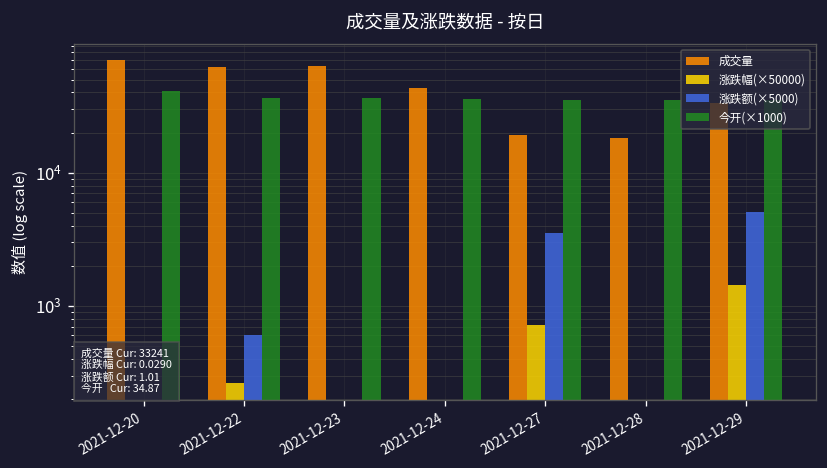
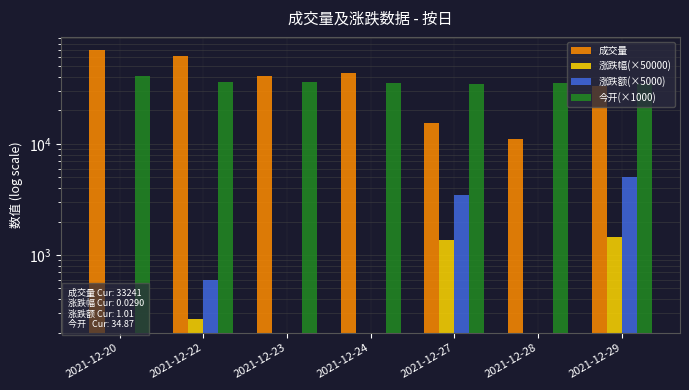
  {
    "成交量": {
      "2021-12-20": 70000,
      "2021-12-22": 60000,
-     "2021-12-23": 60000,
+     "2021-12-23": 41000,
      "2021-12-24": 43000,
-     "2021-12-27": 19000,
-     "2021-12-28": 18000
+     "2021-12-27": 15000,
+     "2021-12-28": 11000
    },
    "涨跌幅(×50000)": {
      "2021-12-22": 260,
-     "2021-12-27": 700,
+     "2021-12-27": 1400,
      "2021-12-29": 1400
    },
    "涨跌额(×5000)": {
      "2021-12-22": 600,
      "2021-12-27": 3500,
      "2021-12-29": 5000
    },
    "今开(×1000)": {
      "2021-12-20": 41000,
      "2021-12-22": 36000,
      "2021-12-23": 36000,
      "2021-12-24": 36000,
      "2021-12-27": 35000,
      "2021-12-28": 35000
    }
  }
